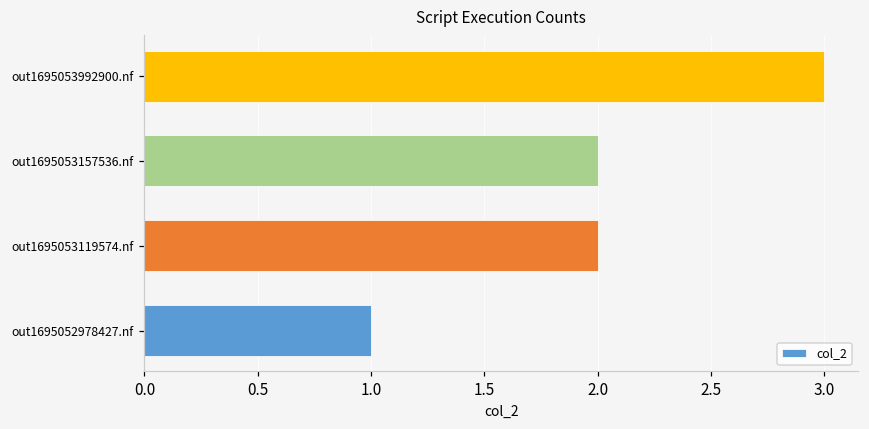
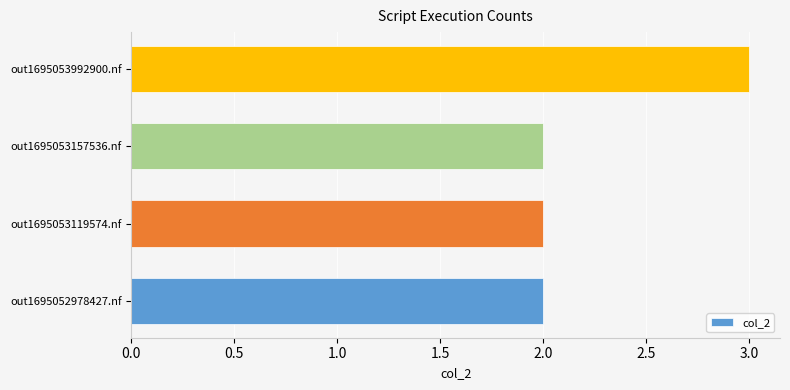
  {
    "out1695053992900.nf": 3,
    "out1695053157536.nf": 2,
    "out1695053119574.nf": 2,
-   "out1695052978427.nf": 1
+   "out1695052978427.nf": 2
  }
